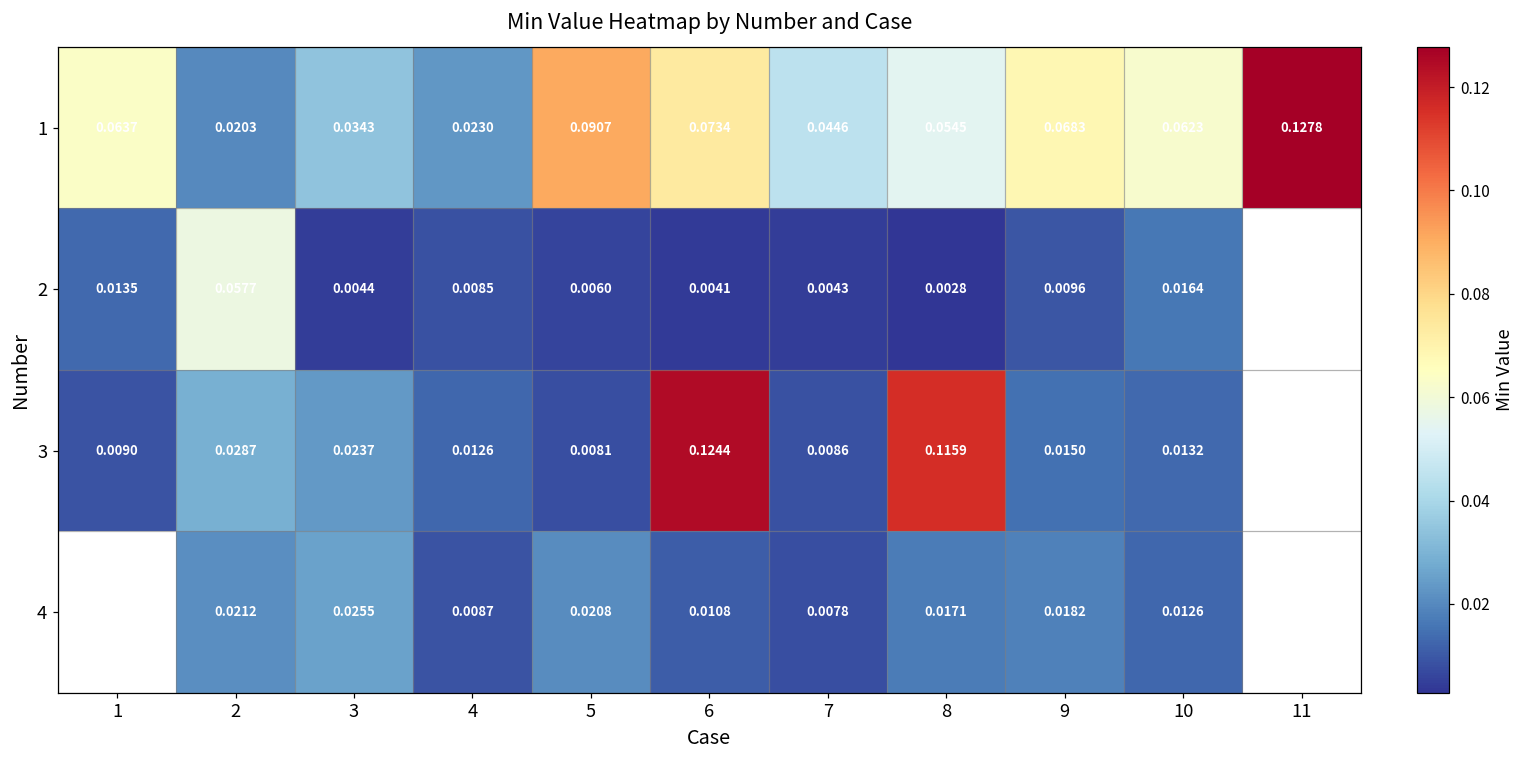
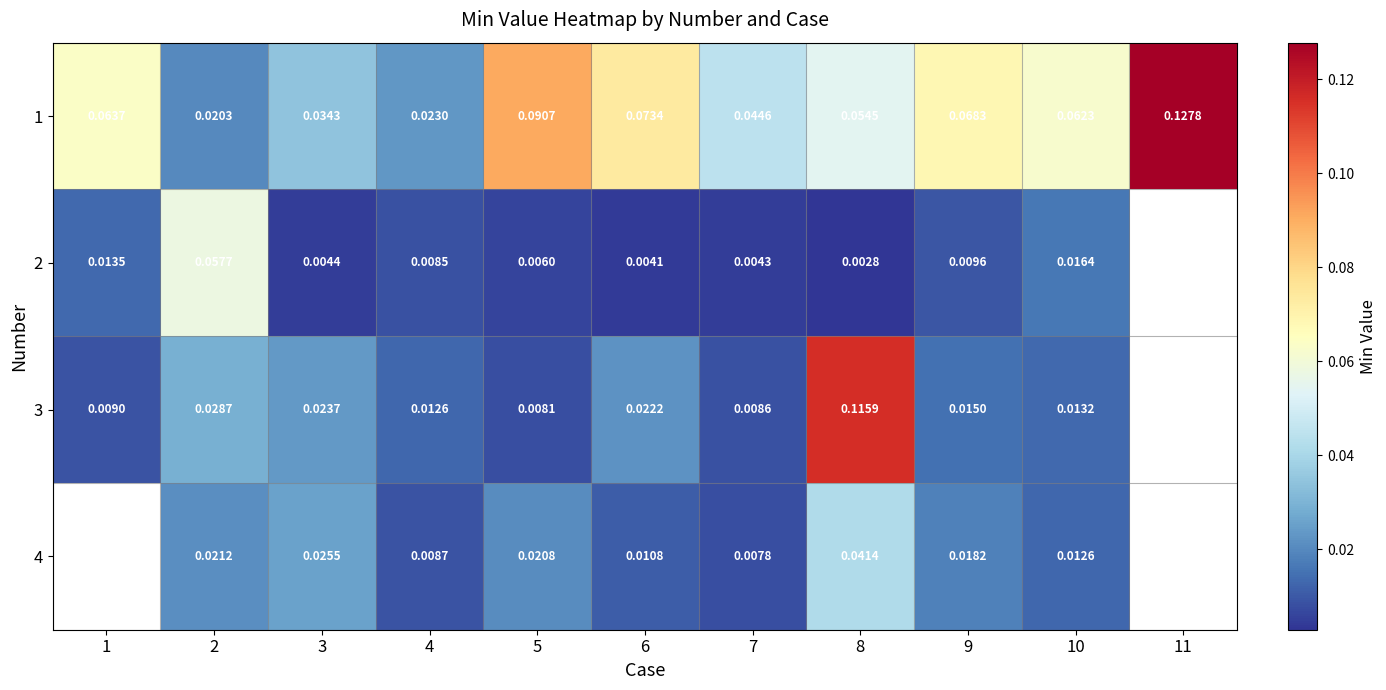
  {
    "1": {
      "1": 0.0637,
      "2": 0.0203,
      "3": 0.0343,
      "4": 0.0230,
      "5": 0.0907,
      "6": 0.0734,
      "7": 0.0446,
      "9": 0.0683,
      "10": 0.0623,
      "11": 0.1278
    },
    "2": {
      "1": 0.0135,
      "3": 0.0044,
      "4": 0.0085,
      "5": 0.0060,
      "6": 0.0041,
      "7": 0.0043,
      "8": 0.0028,
      "9": 0.0096,
      "10": 0.0164
    },
    "3": {
      "1": 0.0090,
      "2": 0.0287,
      "3": 0.0237,
      "4": 0.0126,
      "5": 0.0081,
-     "6": 0.1244,
+     "6": 0.0222,
      "7": 0.0086,
      "8": 0.1159,
      "9": 0.0150,
      "10": 0.0132
    },
    "4": {
      "2": 0.0212,
      "3": 0.0255,
      "4": 0.0087,
      "5": 0.0208,
      "6": 0.0108,
      "7": 0.0078,
-     "8": 0.0171,
+     "8": 0.0414,
      "9": 0.0182,
      "10": 0.0126
    }
  }
